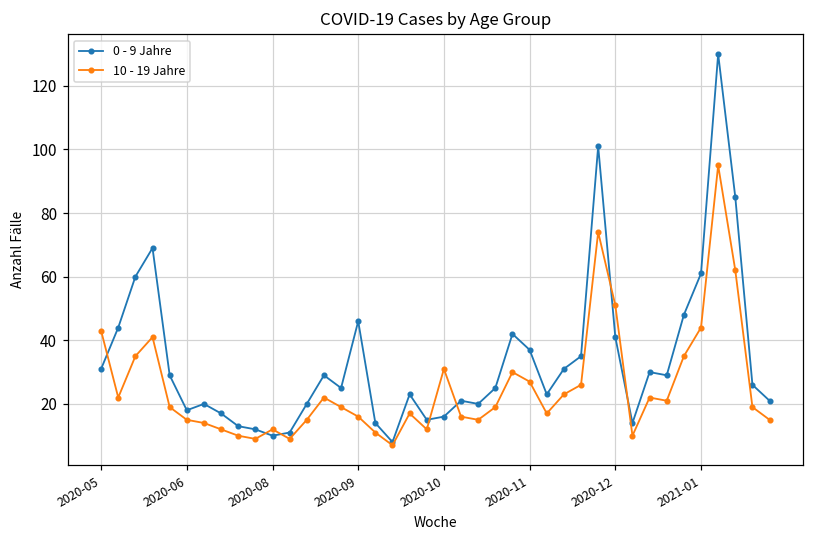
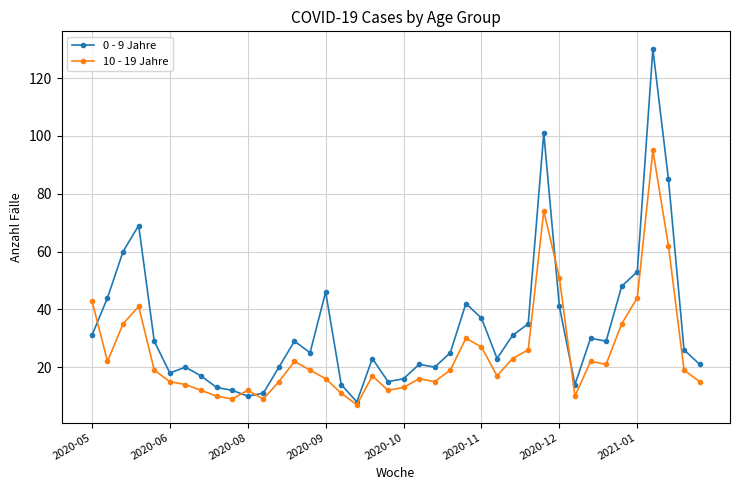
  {
    "0 - 9 Jahre": {
      "2020-05": 31,
      "2020-06": 18,
      "2020-08": 10,
      "2020-09": 46,
      "2020-10": 16,
      "2020-11": 37,
      "2020-12": 41,
-     "2021-01": 61
+     "2021-01": 53
    },
    "10 - 19 Jahre": {
      "2020-05": 43,
      "2020-06": 15,
      "2020-08": 12,
      "2020-09": 16,
-     "2020-10": 31,
+     "2020-10": 13,
      "2020-11": 27,
      "2020-12": 51,
      "2021-01": 44
    }
  }
